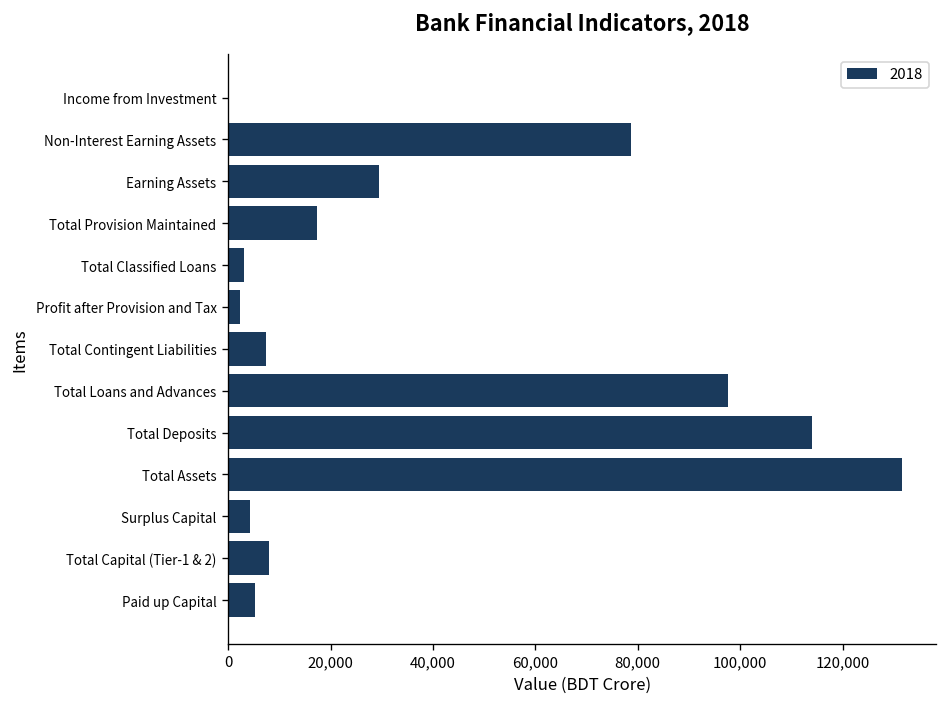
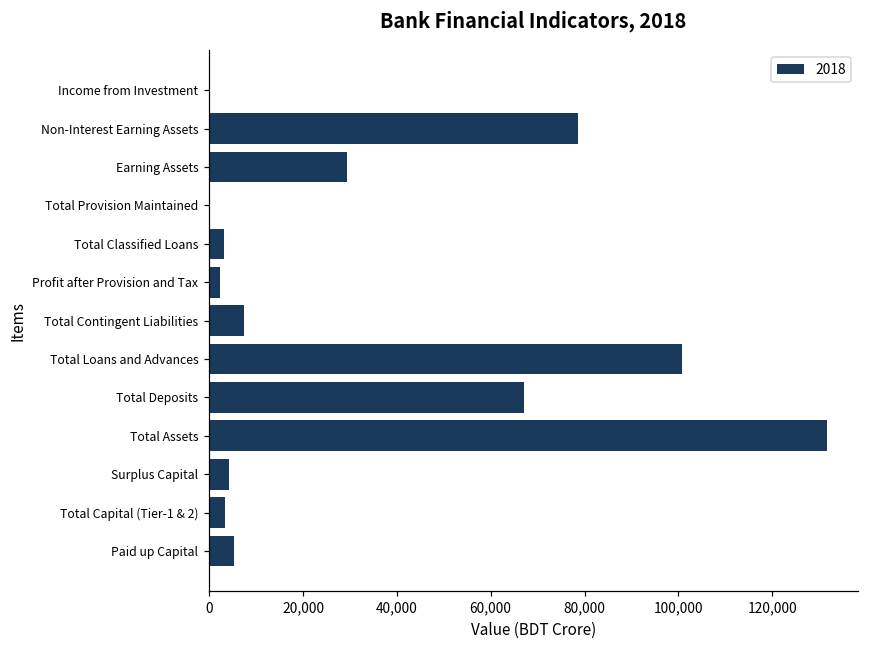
  {
    "Non-Interest Earning Assets": "79,000",
    "Earning Assets": "29,000",
-   "Total Provision Maintained": "17,000",
+   "Total Provision Maintained": "0",
    "Total Classified Loans": "3,000",
    "Profit after Provision and Tax": "2,000",
    "Total Contingent Liabilities": "7,000",
-   "Total Loans and Advances": "98,000",
-   "Total Deposits": "114,000",
+   "Total Loans and Advances": "101,000",
+   "Total Deposits": "67,000",
    "Total Assets": "132,000",
    "Surplus Capital": "4,000",
-   "Total Capital (Tier-1 & 2)": "8,000",
+   "Total Capital (Tier-1 & 2)": "3,000",
    "Paid up Capital": "5,000"
  }
